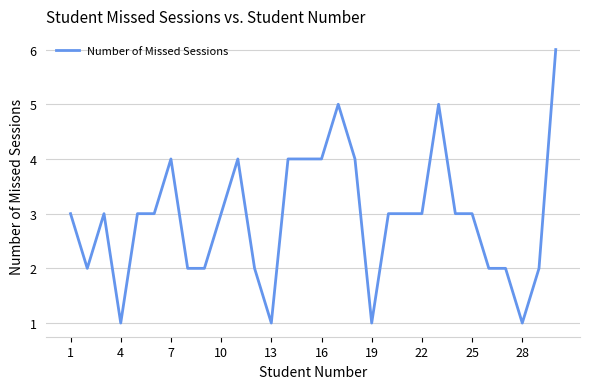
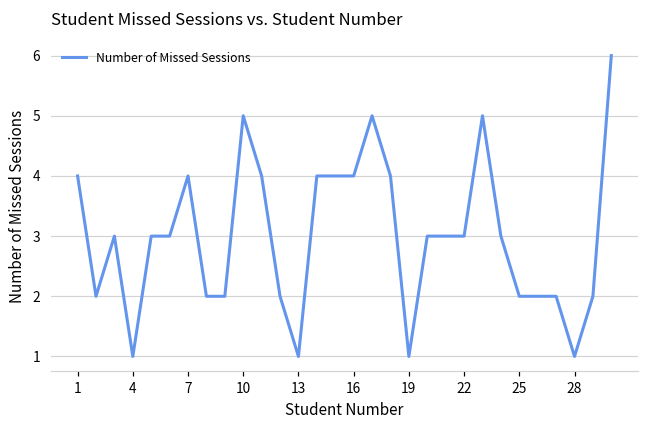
  {
-   "1": 3,
+   "1": 4,
    "4": 1,
    "7": 4,
-   "10": 3,
+   "10": 5,
    "13": 1,
    "16": 4,
    "19": 1,
    "22": 3,
-   "25": 3,
+   "25": 2,
    "28": 1
  }
